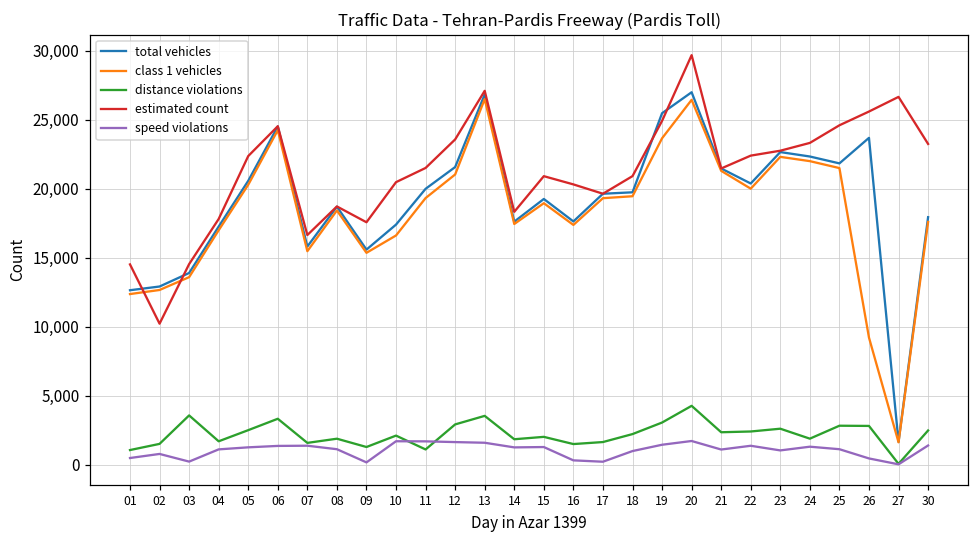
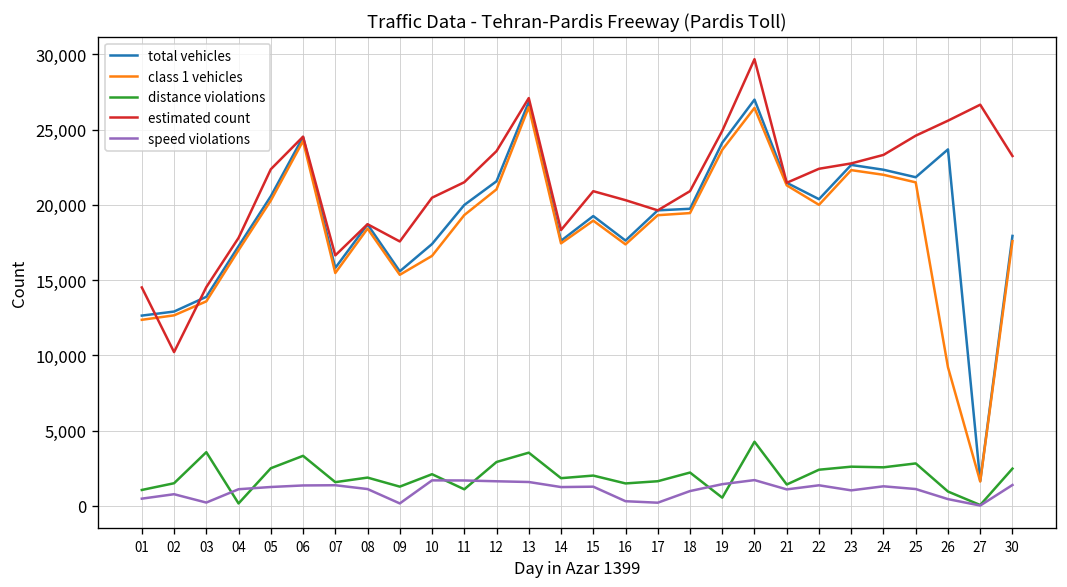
  {
    "total vehicles": {
      "01": "12,600",
      "02": "12,900",
      "03": "13,900",
      "04": "17,300",
      "05": "20,600",
      "07": "15,800",
      "09": "15,600",
      "10": "17,400",
      "11": "20,000",
      "12": "21,600",
      "13": "26,800",
      "15": "19,300",
      "16": "17,600",
      "18": "19,700",
-     "19": "25,500",
+     "19": "24,100",
      "20": "27,000",
      "22": "20,400",
      "24": "22,300",
      "25": "21,800",
      "26": "23,700",
      "30": "17,900"
    },
    "class 1 vehicles": {
      "01": "12,400",
      "02": "12,700",
      "03": "13,600",
      "04": "17,000",
      "05": "20,300",
      "06": "24,200",
      "07": "15,500",
      "08": "18,400",
      "09": "15,400",
      "10": "16,600",
      "11": "19,300",
      "12": "21,000",
      "13": "26,500",
      "15": "18,900",
      "16": "17,400",
      "17": "19,300",
      "18": "19,500",
      "19": "23,700",
      "20": "26,400",
      "22": "20,000",
      "23": "22,300",
      "24": "22,000",
      "25": "21,500",
      "26": "9,200",
      "30": "17,600"
    },
    "distance violations": {
      "01": "1,100",
      "02": "1,500",
      "03": "3,600",
-     "04": "1,700",
+     "04": "200",
      "05": "2,500",
      "06": "3,300",
      "07": "1,600",
      "08": "1,900",
      "09": "1,300",
      "10": "2,100",
      "11": "1,100",
      "12": "2,900",
      "13": "3,500",
      "14": "1,800",
      "15": "2,000",
      "16": "1,500",
      "17": "1,600",
      "18": "2,200",
-     "19": "3,100",
+     "19": "500",
      "20": "4,300",
-     "21": "2,300",
+     "21": "1,400",
      "22": "2,400",
      "23": "2,600",
-     "24": "1,900",
+     "24": "2,600",
      "25": "2,800",
-     "26": "2,800",
+     "26": "1,000",
      "30": "2,500"
    },
    "estimated count": {
      "01": "14,500",
      "02": "10,200",
      "03": "14,500",
      "04": "17,800",
      "05": "22,400",
      "07": "16,600",
      "09": "17,600",
      "10": "20,500",
      "11": "21,500",
      "12": "23,600",
      "13": "27,100",
      "14": "18,300",
      "15": "20,900",
      "16": "20,300",
      "18": "20,900",
      "19": "24,900",
      "20": "29,700",
      "22": "22,400",
      "24": "23,300",
      "25": "24,600",
      "26": "25,600",
      "27": "26,600",
      "30": "23,200"
    },
    "speed violations": {
      "01": "500",
      "02": "800",
      "03": "200",
      "04": "1,100",
      "05": "1,300",
      "06": "1,400",
      "07": "1,400",
      "08": "1,100",
      "09": "200",
      "10": "1,700",
      "11": "1,700",
      "12": "1,600",
      "13": "1,600",
      "14": "1,300",
      "15": "1,300",
      "16": "300",
      "17": "200",
      "18": "1,000",
      "19": "1,400",
      "20": "1,700",
      "21": "1,100",
      "22": "1,400",
      "23": "1,000",
      "24": "1,300",
      "25": "1,100",
      "26": "500",
      "30": "1,400"
    }
  }
